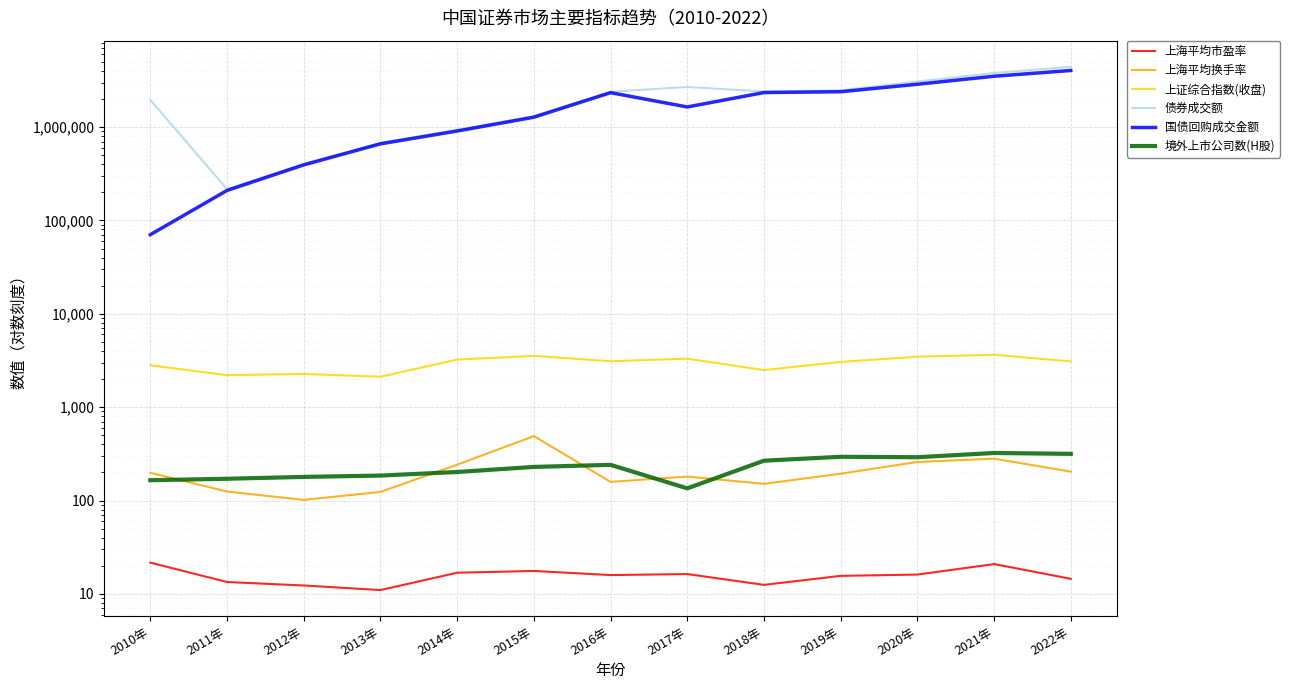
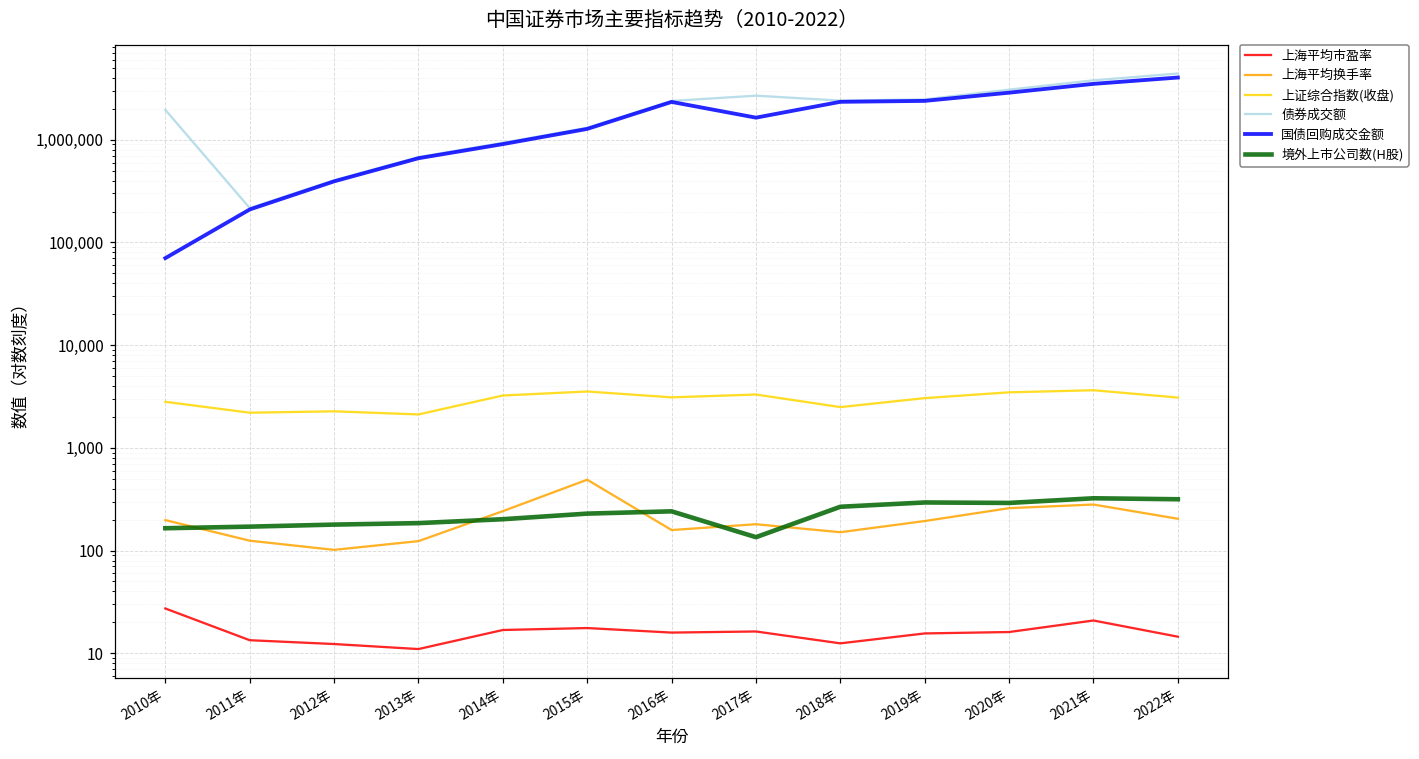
  {
    "上海平均市盈率": {
-     "2010年": "22",
+     "2010年": "27",
      "2011年": "13",
      "2012年": "12",
      "2013年": "11",
      "2014年": "17",
      "2015年": "18",
      "2016年": "16",
      "2017年": "16",
      "2018年": "12",
      "2019年": "16",
      "2020年": "16",
      "2021年": "21",
      "2022年": "15"
    },
    "债券成交额": {
      "2010年": "2,000,000",
      "2017年": "2,700,000",
      "2020年": "3,100,000",
      "2021年": "3,800,000",
      "2022年": "4,000,000"
    },
    "国债回购成交金额": {
      "2010年": "70,000",
      "2017年": "1,600,000",
      "2020年": "2,900,000",
      "2021年": "3,500,000",
      "2022年": "4,000,000"
    },
    "境外上市公司数(H股)": {
      "2010年": "170",
      "2011年": "170",
      "2012年": "180",
      "2013年": "190",
      "2014年": "200",
      "2015年": "230",
      "2016年": "240",
      "2017年": "140",
      "2018年": "270",
      "2019年": "290",
      "2020年": "290",
      "2021年": "320",
      "2022年": "320"
    }
  }
